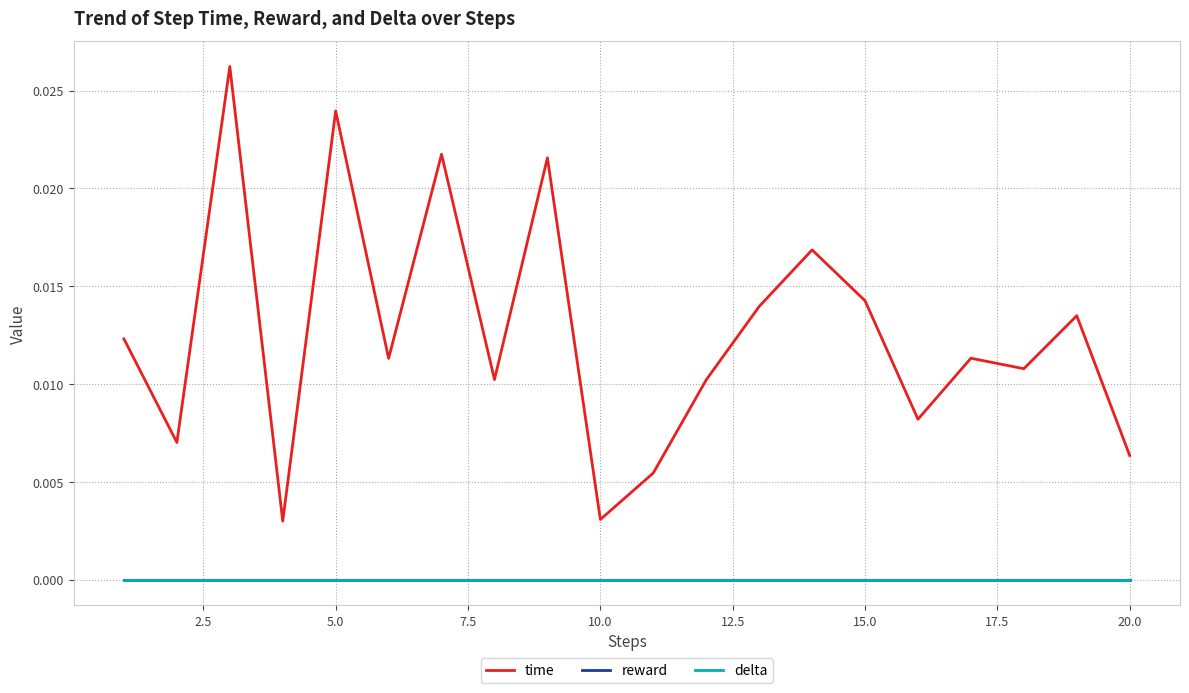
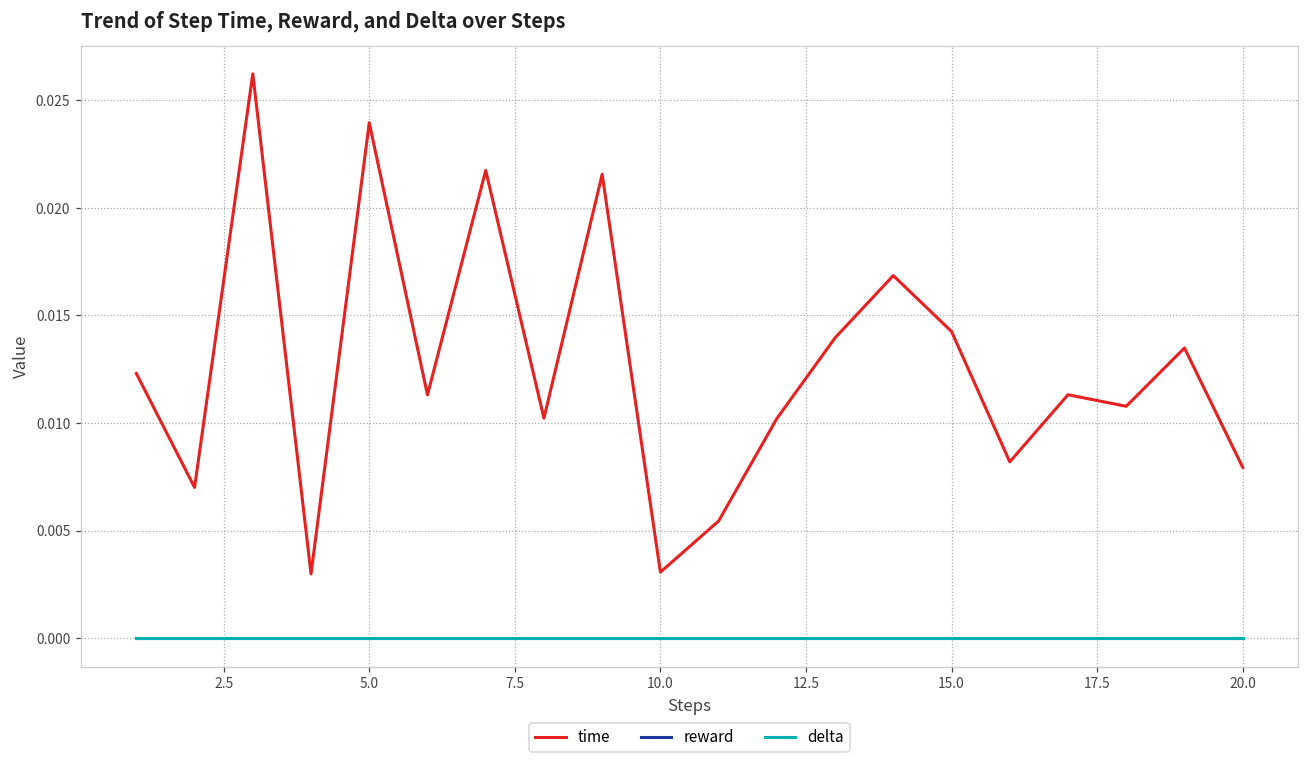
  {
    "time": {
      "5.0": 0.0240,
      "10.0": 0.0031,
      "15.0": 0.0143,
-     "20.0": 0.0063
+     "20.0": 0.0079
    },
    "delta": {
      "5.0": 0.0000,
      "10.0": 0.0000,
      "15.0": 0.0000,
      "20.0": 0.0000
    }
  }
